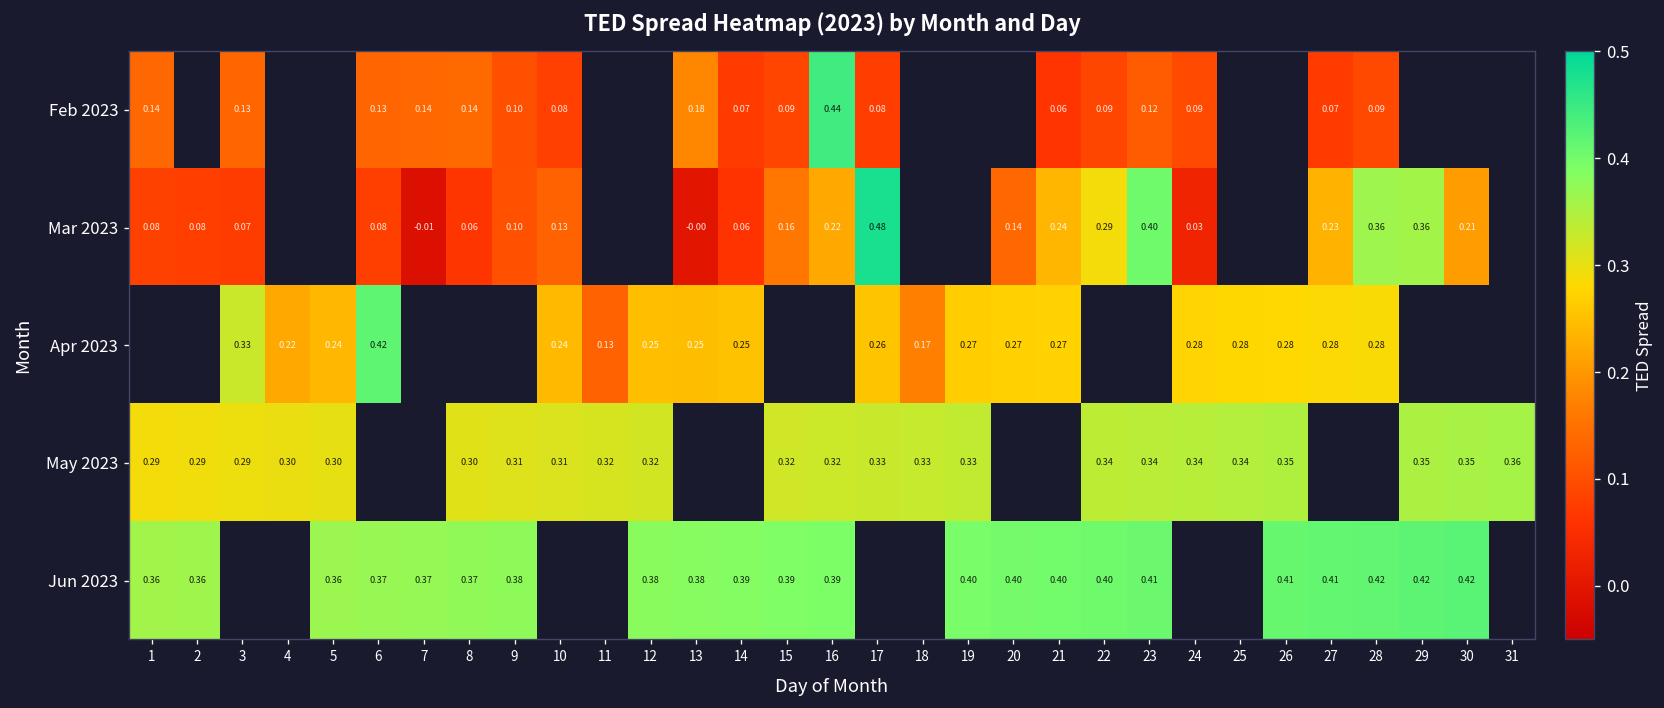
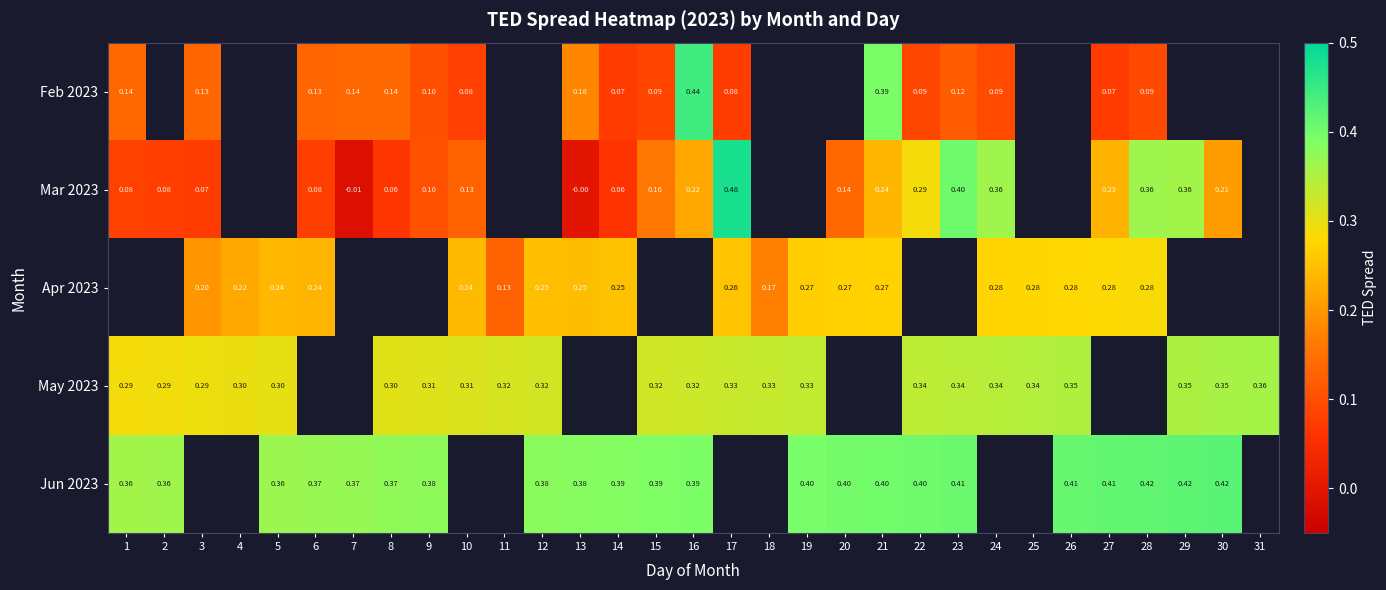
  {
    "Feb 2023": {
      "1": 0.14,
      "3": 0.13,
      "6": 0.13,
      "7": 0.14,
      "8": 0.14,
      "9": 0.10,
      "10": 0.08,
      "13": 0.18,
      "14": 0.07,
      "15": 0.09,
      "16": 0.44,
      "17": 0.08,
-     "21": 0.06,
+     "21": 0.39,
      "22": 0.09,
      "23": 0.12,
      "24": 0.09,
      "27": 0.07,
      "28": 0.09
    },
    "Mar 2023": {
      "1": 0.08,
      "2": 0.08,
      "3": 0.07,
      "6": 0.08,
      "7": -0.01,
      "8": 0.06,
      "9": 0.10,
      "10": 0.13,
      "13": -0.00,
      "14": 0.06,
      "15": 0.16,
      "16": 0.22,
      "17": 0.48,
      "20": 0.14,
      "21": 0.24,
      "22": 0.29,
      "23": 0.40,
-     "24": 0.03,
+     "24": 0.36,
      "27": 0.23,
      "28": 0.36,
      "29": 0.36,
      "30": 0.21
    },
    "Apr 2023": {
-     "3": 0.33,
+     "3": 0.20,
      "4": 0.22,
      "5": 0.24,
-     "6": 0.42,
+     "6": 0.24,
      "10": 0.24,
      "11": 0.13,
      "12": 0.25,
      "13": 0.25,
      "14": 0.25,
      "17": 0.26,
      "18": 0.17,
      "19": 0.27,
      "20": 0.27,
      "21": 0.27,
      "24": 0.28,
      "25": 0.28,
      "26": 0.28,
      "27": 0.28,
      "28": 0.28
    },
    "May 2023": {
      "1": 0.29,
      "2": 0.29,
      "3": 0.29,
      "4": 0.30,
      "5": 0.30,
      "8": 0.30,
      "9": 0.31,
      "10": 0.31,
      "11": 0.32,
      "12": 0.32,
      "15": 0.32,
      "16": 0.32,
      "17": 0.33,
      "18": 0.33,
      "19": 0.33,
      "22": 0.34,
      "23": 0.34,
      "24": 0.34,
      "25": 0.34,
      "26": 0.35,
      "29": 0.35,
      "30": 0.35,
      "31": 0.36
    },
    "Jun 2023": {
      "1": 0.36,
      "2": 0.36,
      "5": 0.36,
      "6": 0.37,
      "7": 0.37,
      "8": 0.37,
      "9": 0.38,
      "12": 0.38,
      "13": 0.38,
      "14": 0.39,
      "15": 0.39,
      "16": 0.39,
      "19": 0.40,
      "20": 0.40,
      "21": 0.40,
      "22": 0.40,
      "23": 0.41,
      "26": 0.41,
      "27": 0.41,
      "28": 0.42,
      "29": 0.42,
      "30": 0.42
    }
  }
